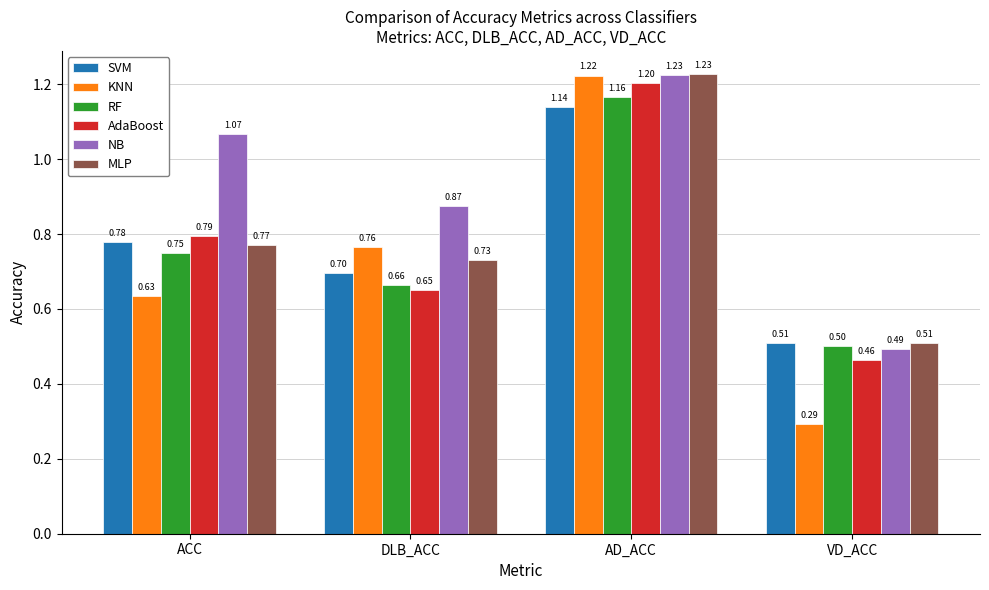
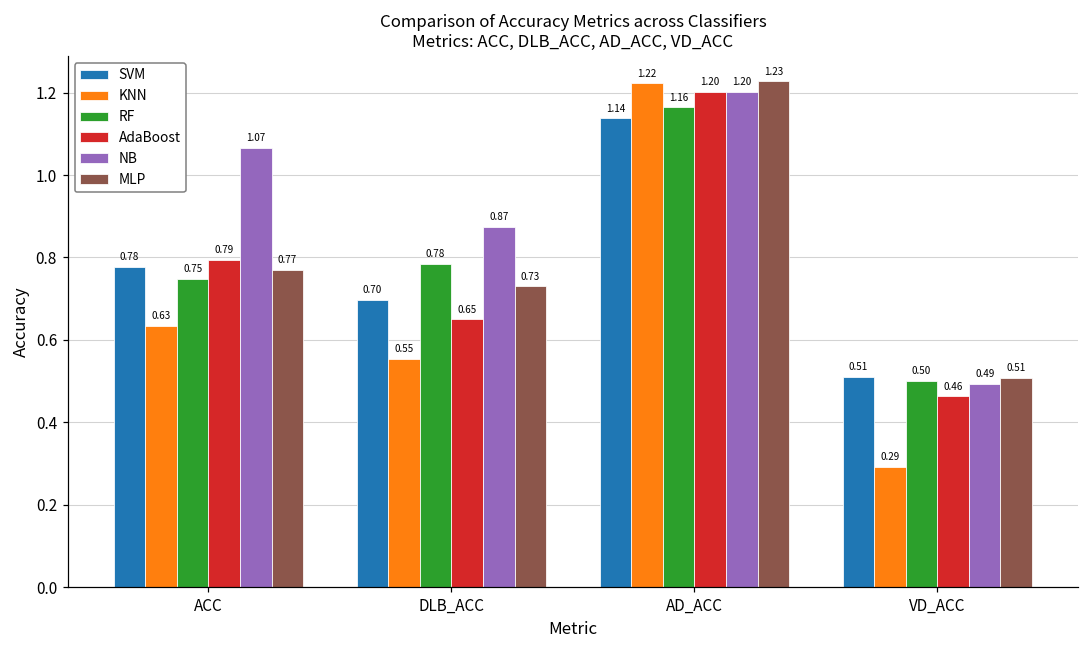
  {
    "SVM": {
      "ACC": 0.78,
      "DLB_ACC": 0.70,
      "AD_ACC": 1.14,
      "VD_ACC": 0.51
    },
    "KNN": {
      "ACC": 0.63,
-     "DLB_ACC": 0.76,
+     "DLB_ACC": 0.55,
      "AD_ACC": 1.22,
      "VD_ACC": 0.29
    },
    "RF": {
      "ACC": 0.75,
-     "DLB_ACC": 0.66,
+     "DLB_ACC": 0.78,
      "AD_ACC": 1.16,
      "VD_ACC": 0.50
    },
    "AdaBoost": {
      "ACC": 0.79,
      "DLB_ACC": 0.65,
      "AD_ACC": 1.20,
      "VD_ACC": 0.46
    },
    "NB": {
      "ACC": 1.07,
      "DLB_ACC": 0.87,
-     "AD_ACC": 1.23,
+     "AD_ACC": 1.20,
      "VD_ACC": 0.49
    },
    "MLP": {
      "ACC": 0.77,
      "DLB_ACC": 0.73,
      "AD_ACC": 1.23,
      "VD_ACC": 0.51
    }
  }
